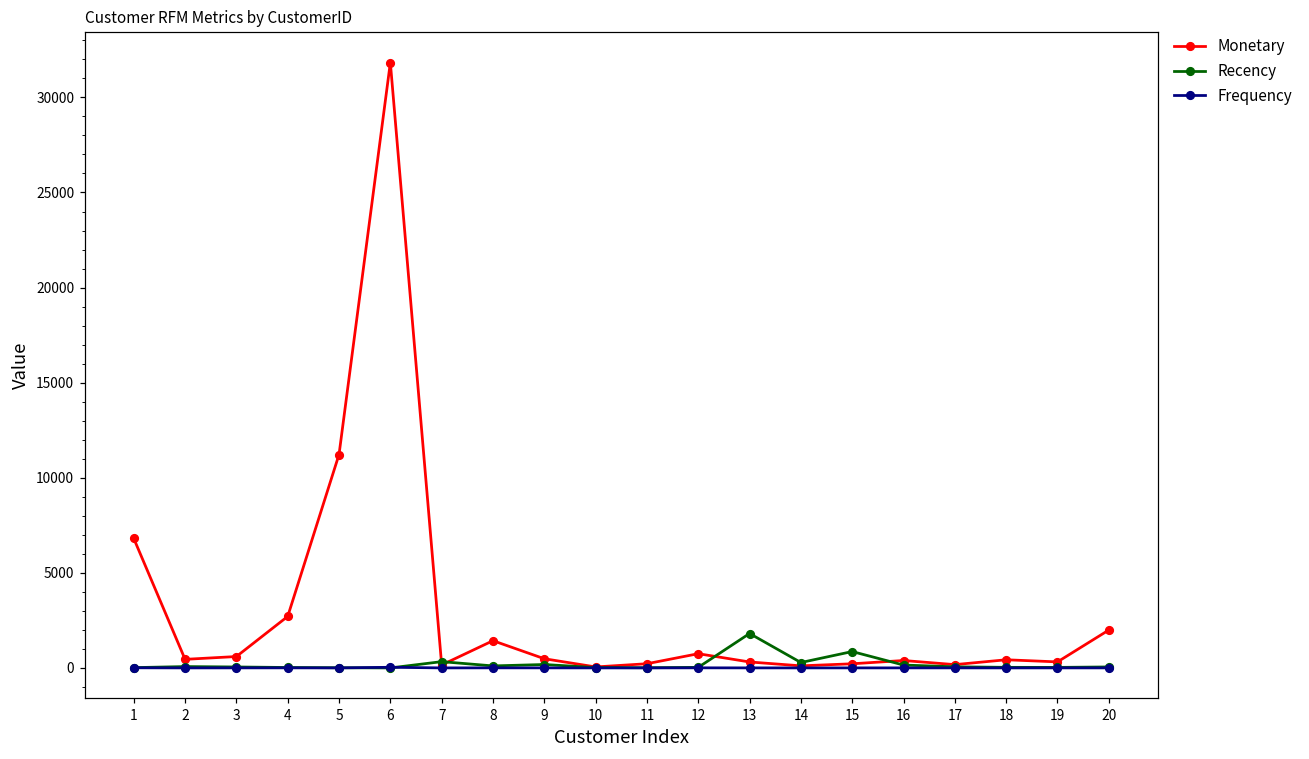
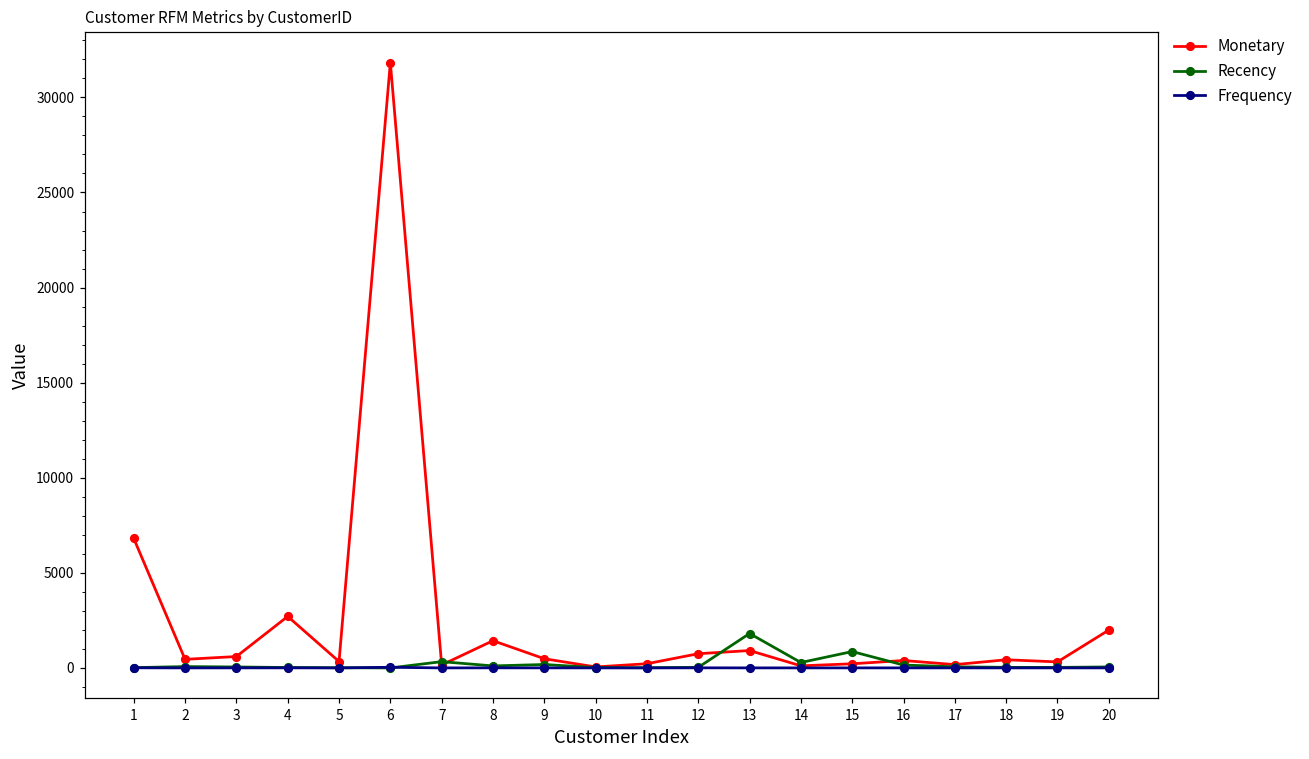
  {
    "Monetary": {
      "1": 6800,
      "2": 500,
      "3": 600,
      "4": 2700,
-     "5": 11200,
+     "5": 300,
      "6": 31800,
      "7": 200,
      "8": 1400,
      "9": 500,
      "11": 200,
      "12": 700,
-     "13": 300,
+     "13": 900,
      "15": 200,
      "16": 400,
      "18": 400,
      "19": 300,
      "20": 2000
    },
    "Recency": {
      "7": 300,
      "9": 200,
      "13": 1800,
      "14": 300,
      "15": 900,
      "16": 200
    },
    "Frequency": {
      "7": 0,
      "9": 0,
      "13": 0,
      "15": 0,
      "16": 0
    }
  }
